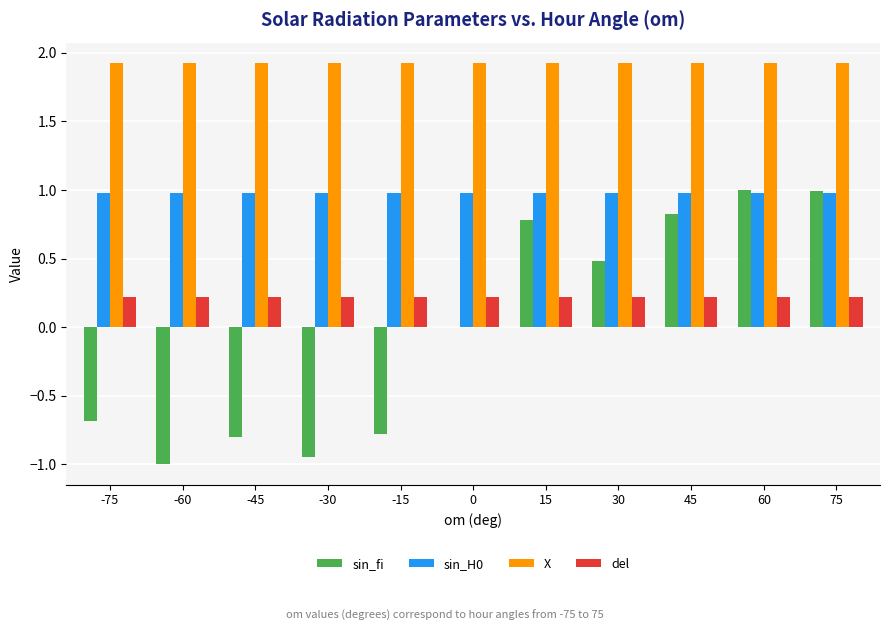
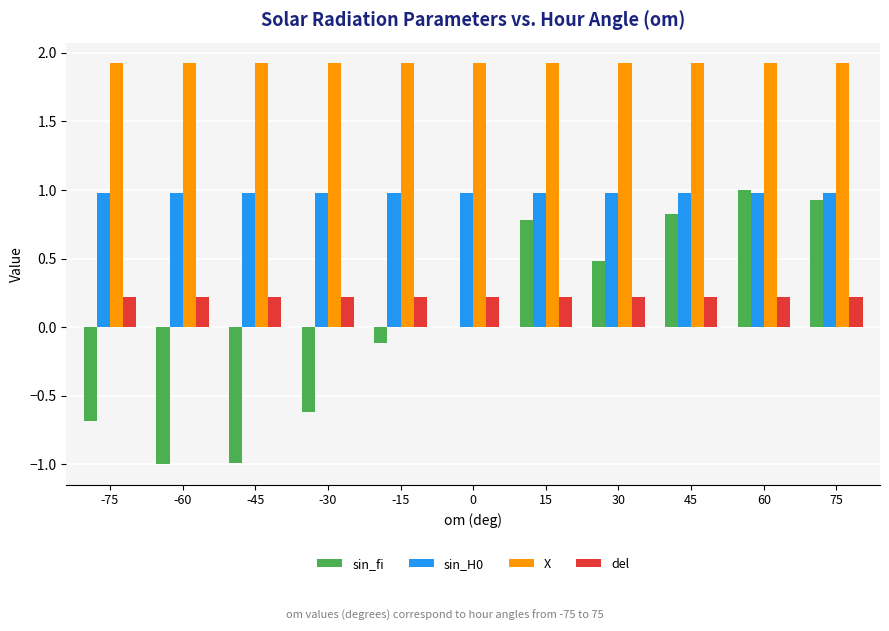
  {
    "sin_fi": {
      "-75": -0.68,
      "-60": -1.00,
-     "-45": -0.80,
-     "-30": -0.95,
-     "-15": -0.78,
+     "-45": -0.99,
+     "-30": -0.62,
+     "-15": -0.11,
      "0": 0.00,
      "15": 0.78,
      "30": 0.48,
      "45": 0.82,
      "60": 1.00,
-     "75": 1.00
+     "75": 0.93
    },
    "sin_H0": {
      "-75": 0.98,
      "-60": 0.98,
      "-45": 0.98,
      "-30": 0.98,
      "-15": 0.98,
      "0": 0.98,
      "15": 0.98,
      "30": 0.98,
      "45": 0.98,
      "60": 0.98,
      "75": 0.98
    },
    "X": {
      "-75": 1.93,
      "-60": 1.93,
      "-45": 1.93,
      "-30": 1.93,
      "-15": 1.93,
      "0": 1.93,
      "15": 1.93,
      "30": 1.93,
      "45": 1.93,
      "60": 1.93,
      "75": 1.93
    },
    "del": {
      "-75": 0.22,
      "-60": 0.22,
      "-45": 0.22,
      "-30": 0.22,
      "-15": 0.22,
      "0": 0.22,
      "15": 0.22,
      "30": 0.22,
      "45": 0.22,
      "60": 0.22,
      "75": 0.22
    }
  }
